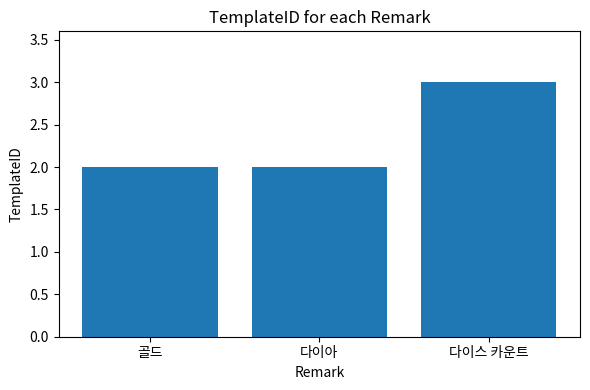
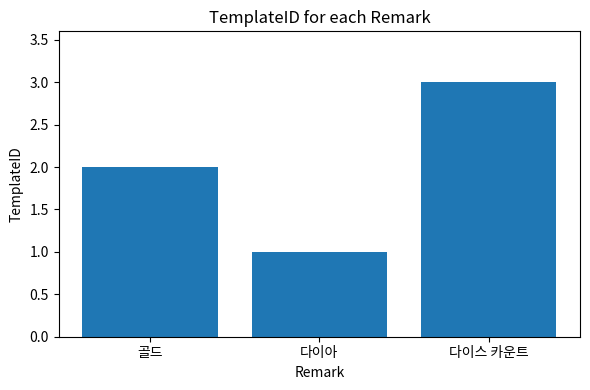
  {
    "골드": 2,
-   "다이아": 2,
+   "다이아": 1,
    "다이스 카운트": 3
  }
